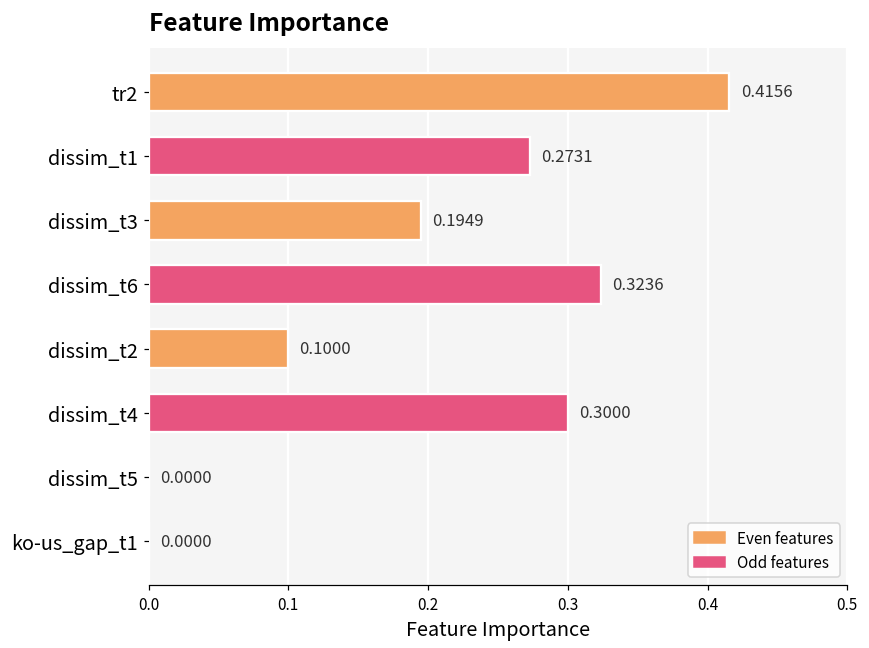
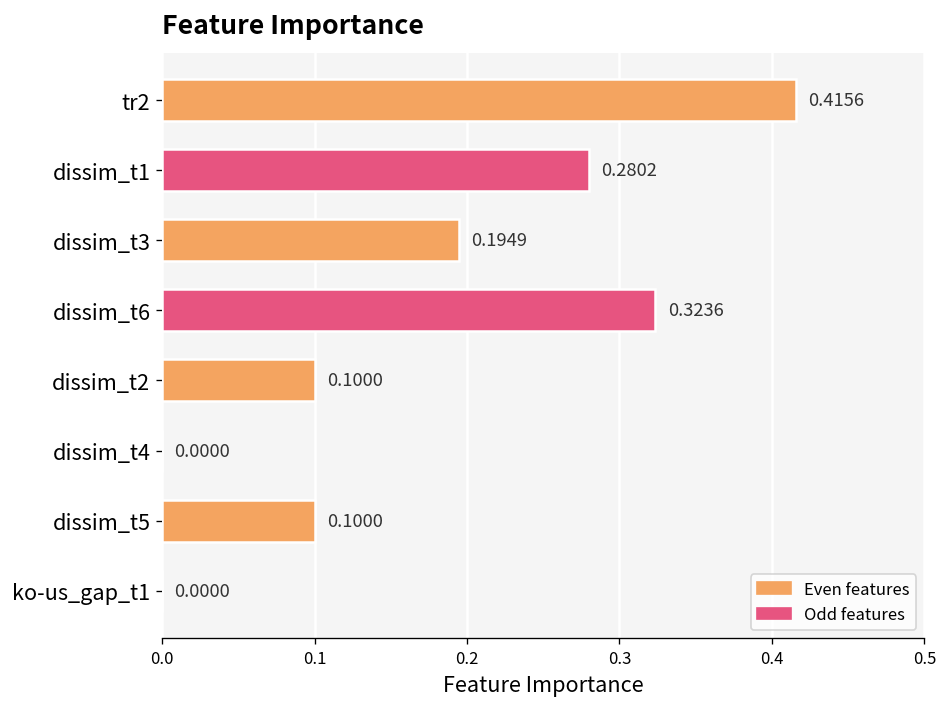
  {
    "tr2": 0.4156,
-   "dissim_t1": 0.2731,
+   "dissim_t1": 0.2802,
    "dissim_t3": 0.1949,
    "dissim_t6": 0.3236,
    "dissim_t2": 0.1000,
-   "dissim_t4": 0.3000,
-   "dissim_t5": 0.0000,
+   "dissim_t4": 0.0000,
+   "dissim_t5": 0.1000,
    "ko-us_gap_t1": 0.0000
  }
